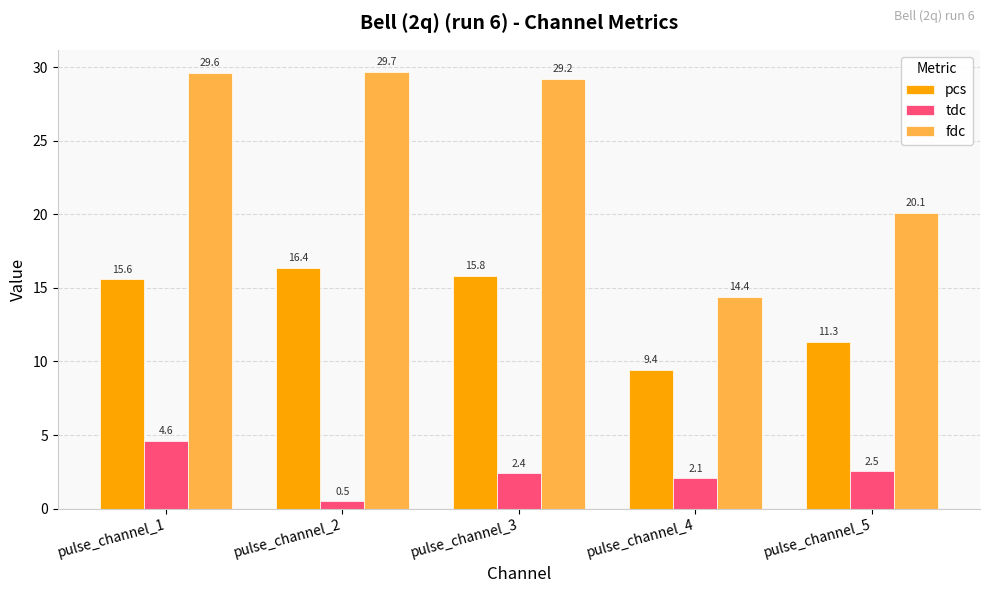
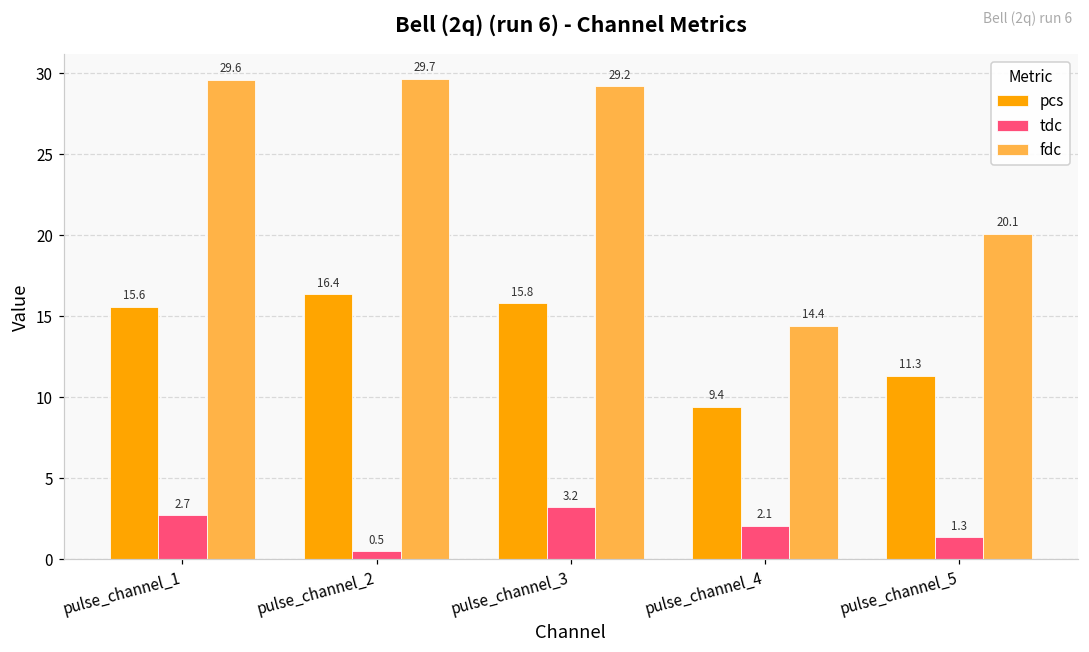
  {
    "pcs": {
      "pulse_channel_1": 15.6,
      "pulse_channel_2": 16.4,
      "pulse_channel_3": 15.8,
      "pulse_channel_4": 9.4,
      "pulse_channel_5": 11.3
    },
    "tdc": {
-     "pulse_channel_1": 4.6,
+     "pulse_channel_1": 2.7,
      "pulse_channel_2": 0.5,
-     "pulse_channel_3": 2.4,
+     "pulse_channel_3": 3.2,
      "pulse_channel_4": 2.1,
-     "pulse_channel_5": 2.5
+     "pulse_channel_5": 1.3
    },
    "fdc": {
      "pulse_channel_1": 29.6,
      "pulse_channel_2": 29.7,
      "pulse_channel_3": 29.2,
      "pulse_channel_4": 14.4,
      "pulse_channel_5": 20.1
    }
  }
